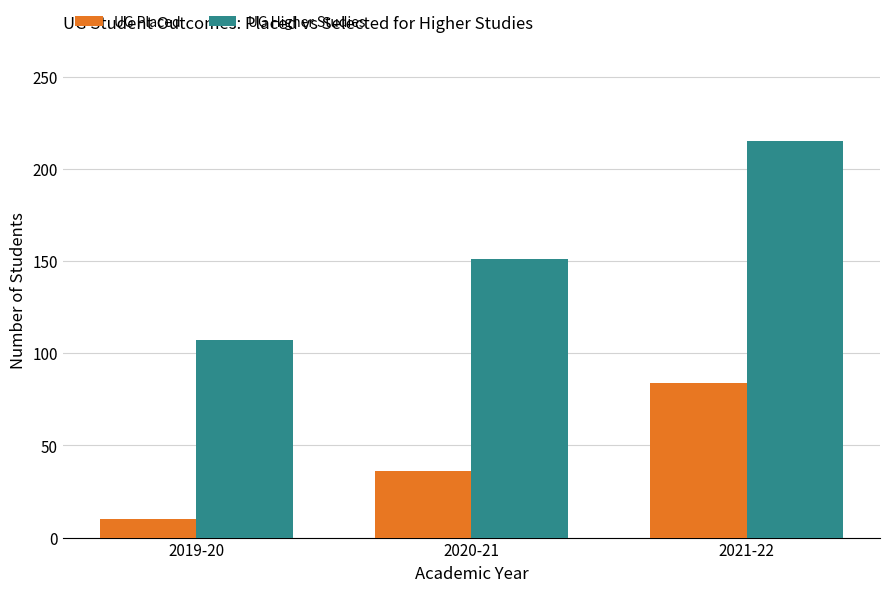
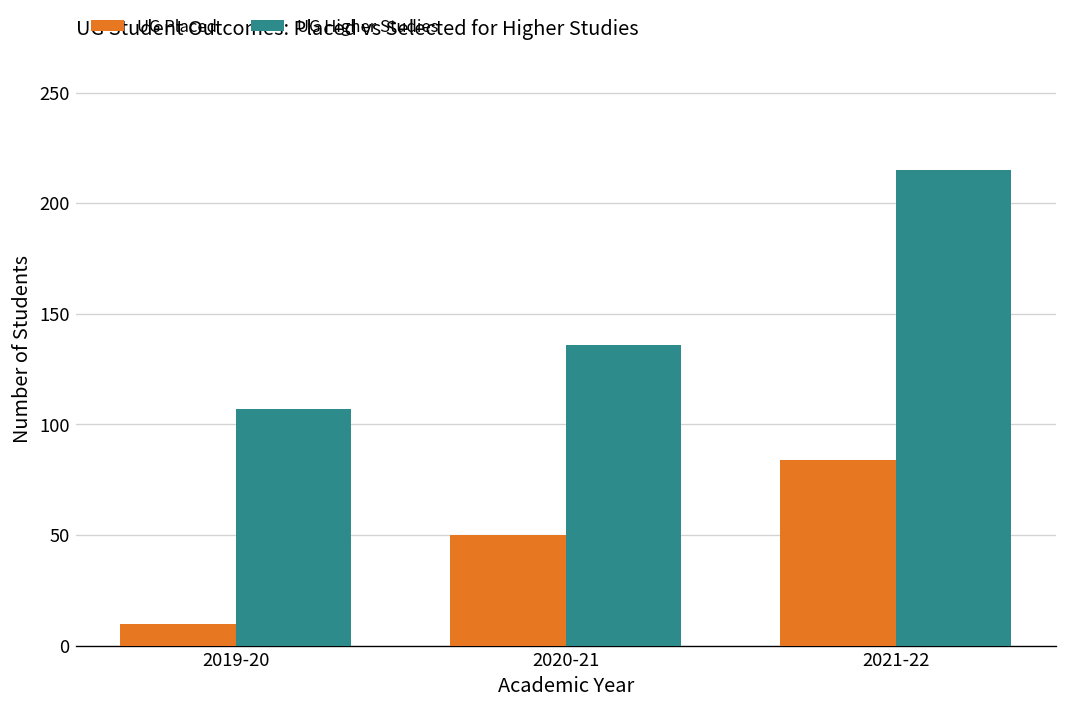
  {
    "UG Placed": {
      "2019-20": 10,
-     "2020-21": 36,
+     "2020-21": 50,
      "2021-22": 84
    },
    "UG Higher Studies": {
      "2019-20": 107,
-     "2020-21": 151,
+     "2020-21": 136,
      "2021-22": 215
    }
  }
